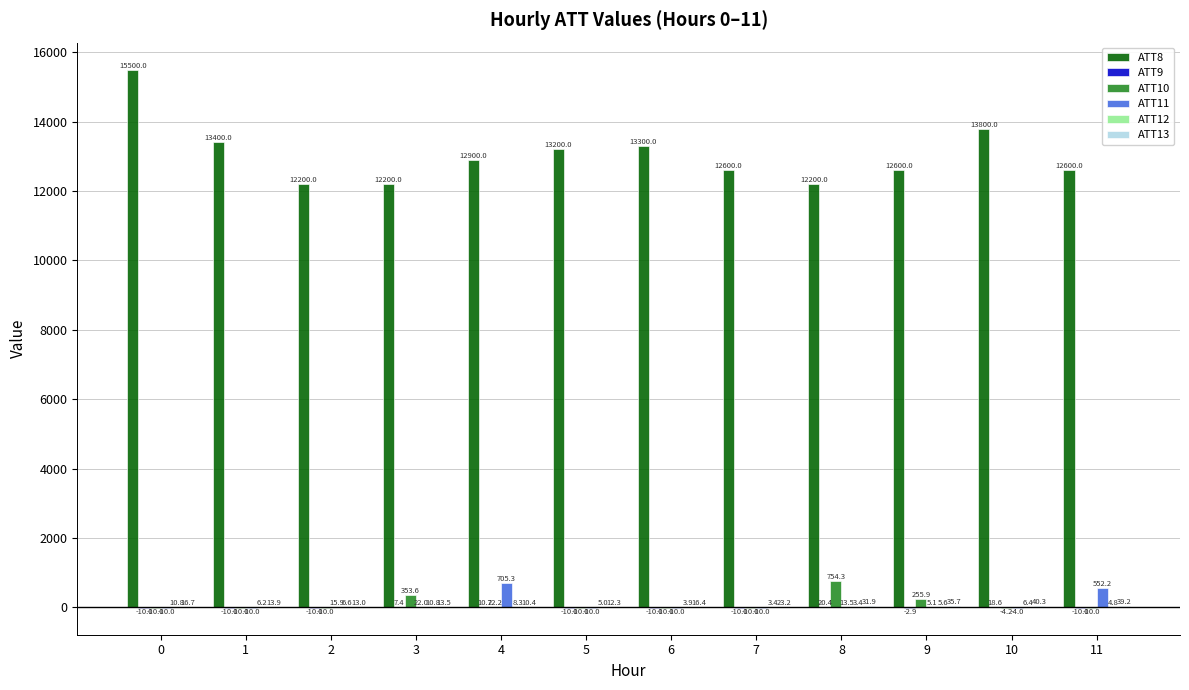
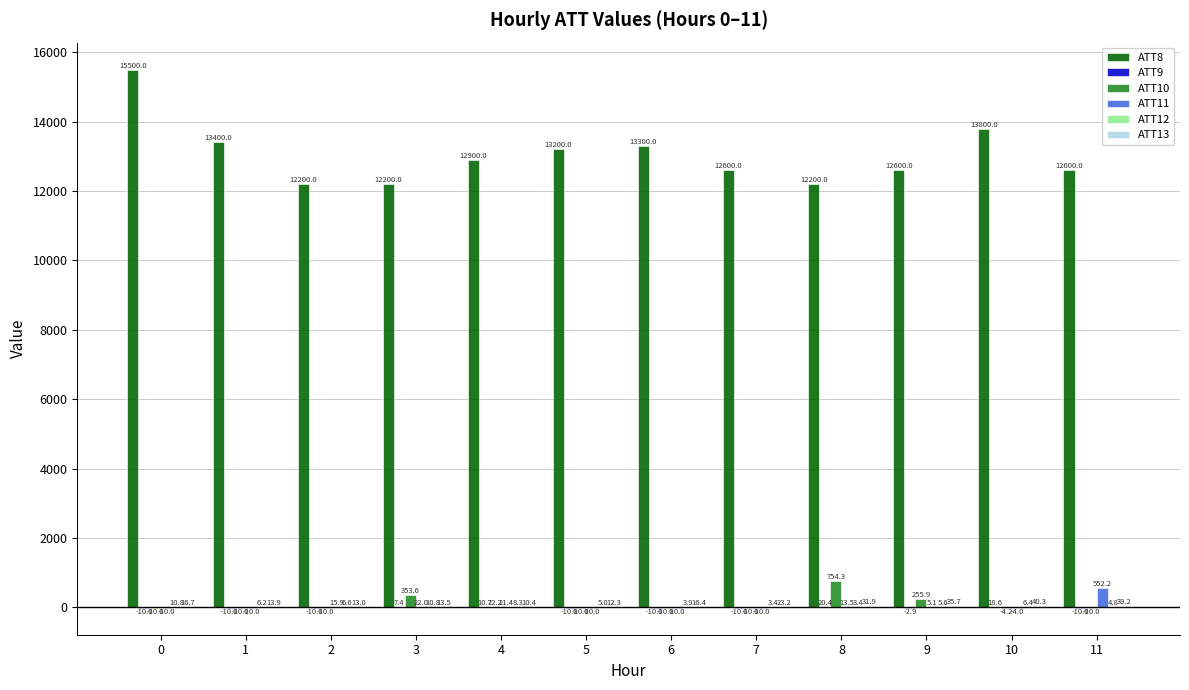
  {
    "ATT8": {
      "0": 15500.0,
      "1": 13400.0,
      "2": 12200.0,
      "3": 12200.0,
      "4": 12900.0,
      "5": 13200.0,
      "6": 13300.0,
      "7": 12600.0,
      "8": 12200.0,
      "9": 12600.0,
      "10": 13800.0,
      "11": 12600.0
    },
    "ATT9": {
      "3": 7.4,
      "8": 20.4,
      "9": -2.9,
      "10": 18.6
    },
    "ATT10": {
      "3": 353.6,
      "8": 754.3,
      "9": 255.9
    },
    "ATT11": {
      "2": 15.9,
-     "4": 705.3,
+     "4": 21.4,
      "8": 13.5,
      "9": 5.1,
      "11": 552.2
    },
    "ATT12": {
      "1": 6.2,
      "5": 5.0,
      "7": 3.4,
      "8": 3.4,
      "9": 5.6,
      "10": 6.4,
      "11": 4.8
    },
    "ATT13": {
      "1": 13.9,
      "2": 13.0,
      "4": 10.4,
      "5": 12.3,
      "6": 16.4,
      "7": 23.2,
      "8": 31.9,
      "9": 35.7,
      "10": 40.3,
      "11": 39.2
    }
  }
